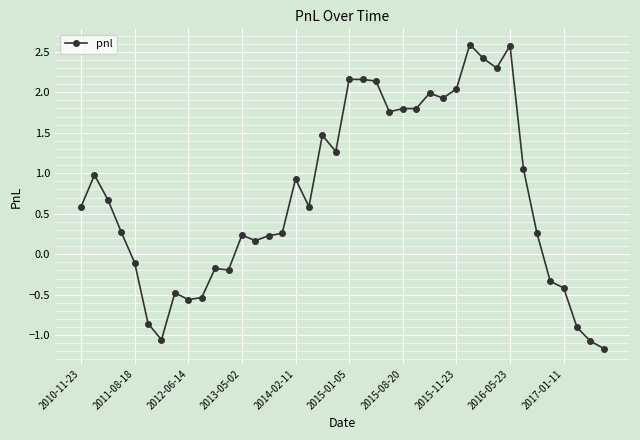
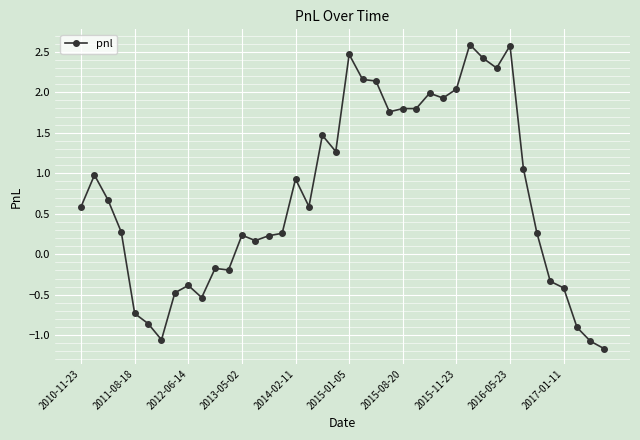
  {
    "2010-11-23": 0.6,
-   "2011-08-18": -0.1,
-   "2012-06-14": -0.6,
+   "2011-08-18": -0.7,
+   "2012-06-14": -0.4,
    "2013-05-02": 0.2,
    "2014-02-11": 0.9,
-   "2015-01-05": 2.2,
+   "2015-01-05": 2.5,
    "2015-08-20": 1.8,
    "2015-11-23": 2.0,
    "2016-05-23": 2.6,
    "2017-01-11": -0.4
  }
